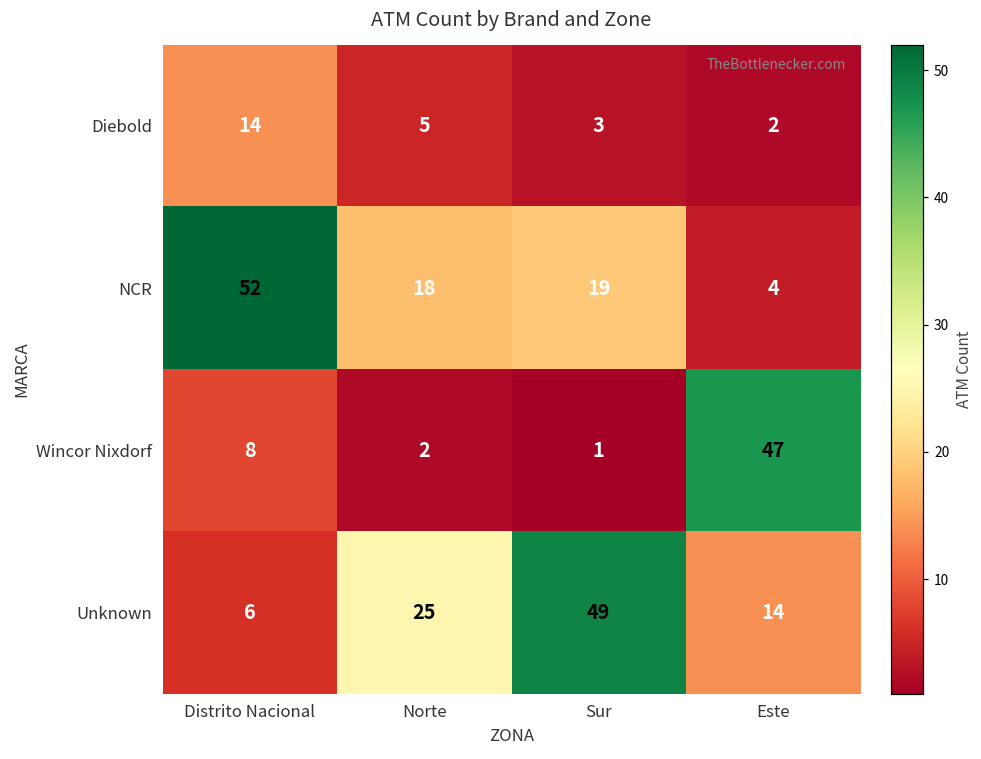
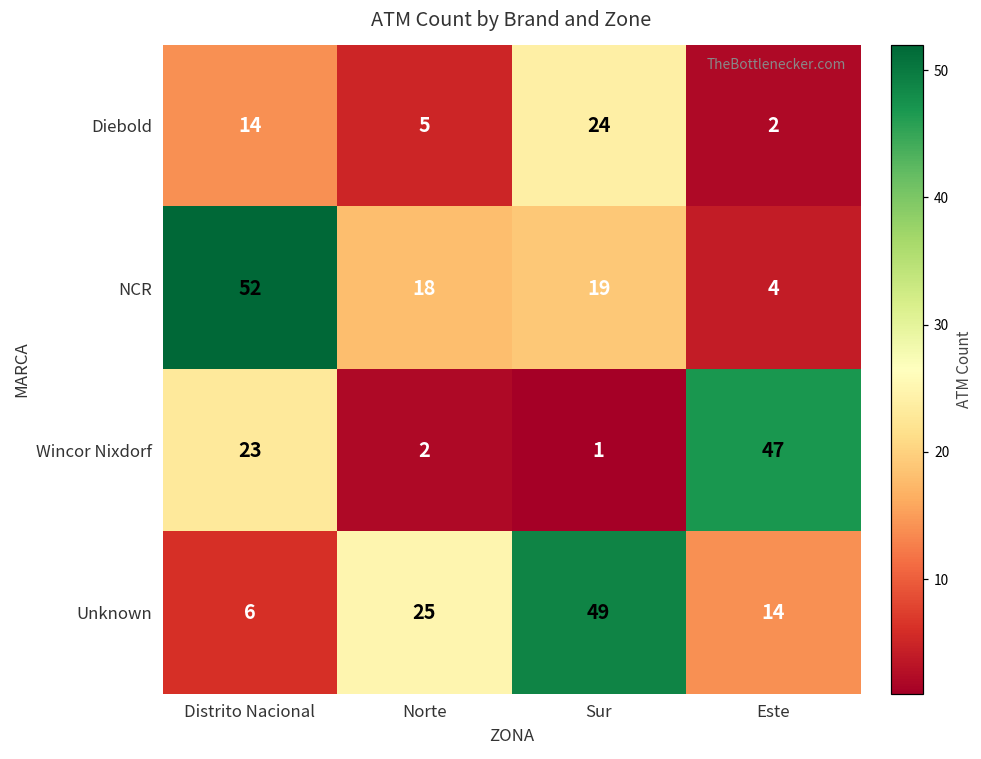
  {
    "Diebold": {
      "Distrito Nacional": 14,
      "Norte": 5,
-     "Sur": 3
+     "Sur": 24
    },
    "NCR": {
      "Distrito Nacional": 52,
      "Norte": 18,
      "Sur": 19,
      "Este": 4
    },
    "Wincor Nixdorf": {
-     "Distrito Nacional": 8,
+     "Distrito Nacional": 23,
      "Norte": 2,
      "Sur": 1,
      "Este": 47
    },
    "Unknown": {
      "Distrito Nacional": 6,
      "Norte": 25,
      "Sur": 49,
      "Este": 14
    }
  }
